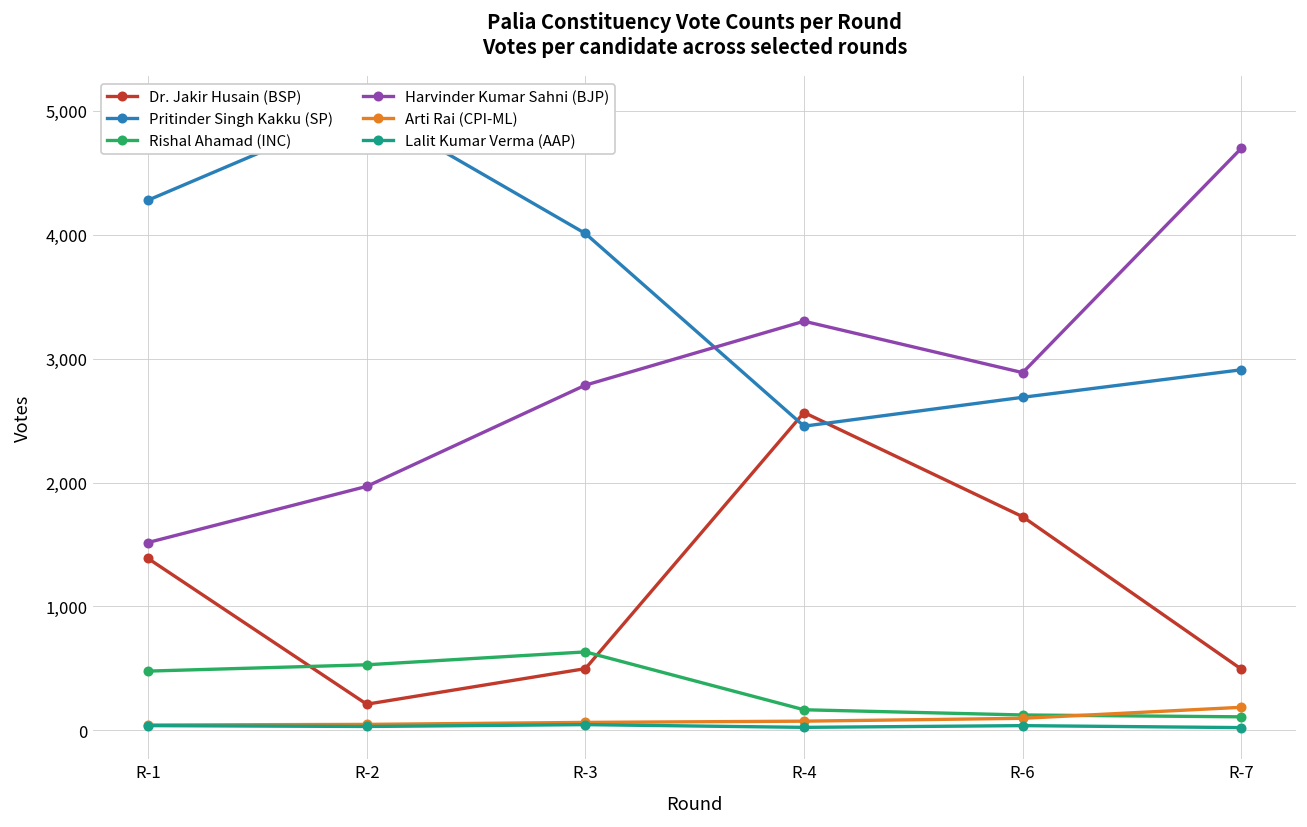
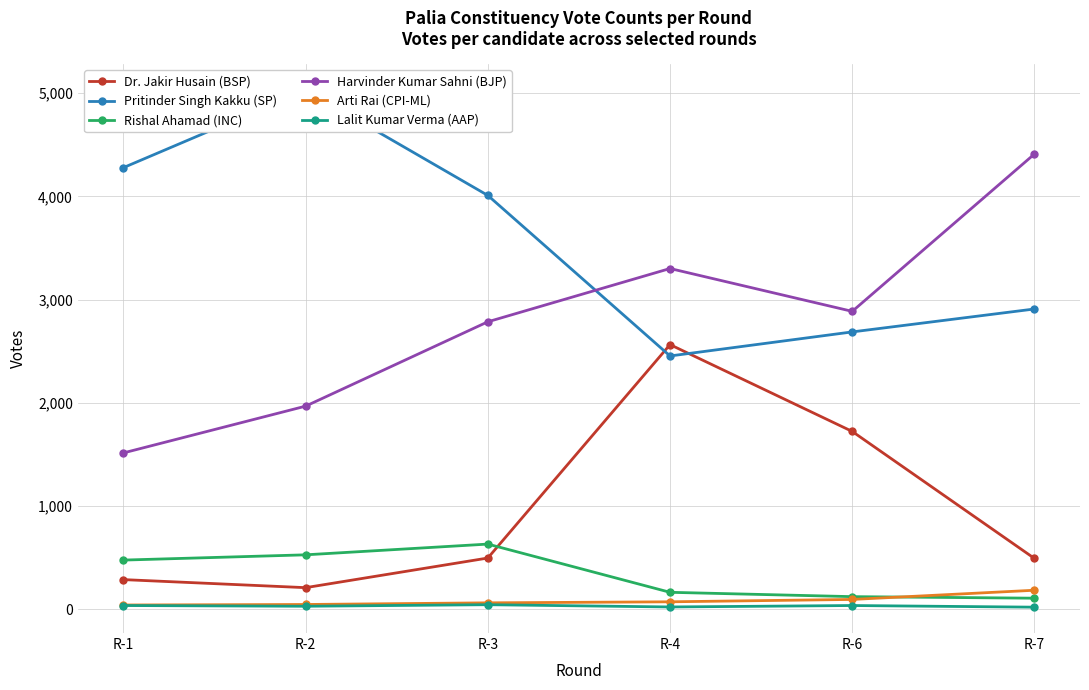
  {
    "Dr. Jakir Husain (BSP)": {
-     "R-1": "1,390",
+     "R-1": "290",
      "R-2": "210",
      "R-3": "500",
      "R-4": "2,570",
      "R-6": "1,720",
      "R-7": "490"
    },
    "Pritinder Singh Kakku (SP)": {
      "R-1": "4,280",
      "R-3": "4,010",
      "R-4": "2,460",
      "R-6": "2,690",
      "R-7": "2,910"
    },
    "Harvinder Kumar Sahni (BJP)": {
      "R-1": "1,520",
      "R-2": "1,970",
      "R-3": "2,790",
      "R-4": "3,300",
      "R-6": "2,890",
-     "R-7": "4,700"
+     "R-7": "4,410"
    },
    "Arti Rai (CPI-ML)": {
      "R-4": "70",
      "R-6": "100",
      "R-7": "190"
    }
  }
